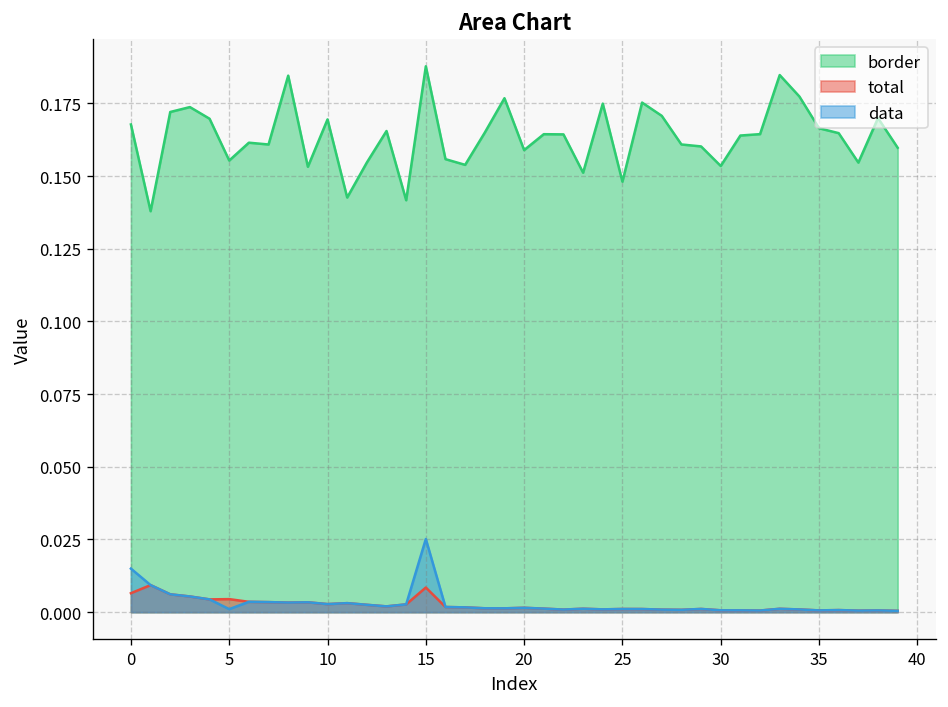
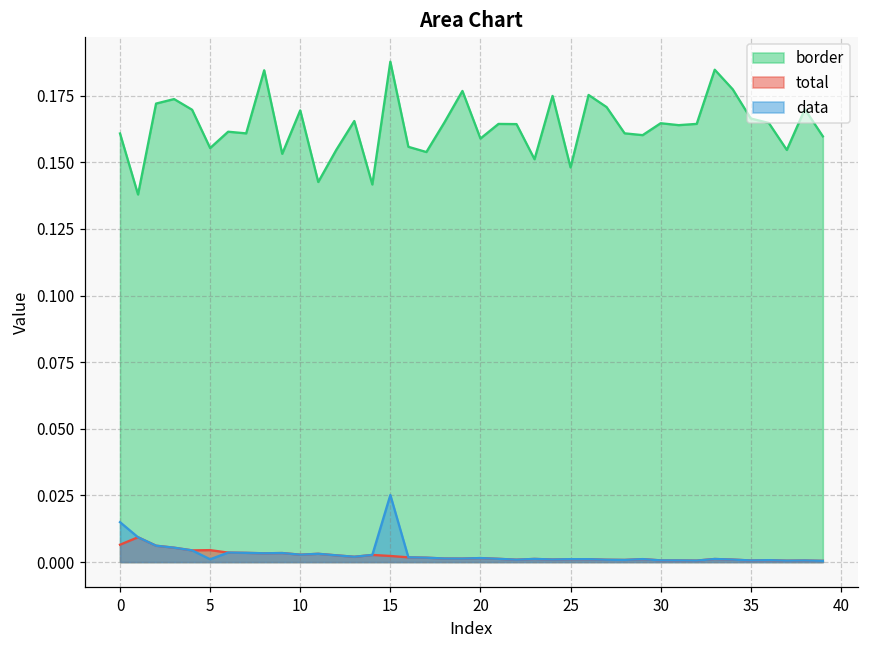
  {
    "border": {
-     "0": 0.168,
+     "0": 0.161,
      "5": 0.155,
      "10": 0.169,
      "15": 0.188,
      "20": 0.159,
      "25": 0.148,
-     "30": 0.153,
+     "30": 0.165,
      "35": 0.166
    },
    "total": {
      "0": 0.007,
      "5": 0.004,
-     "15": 0.008
+     "15": 0.002
    },
    "data": {
      "0": 0.015,
      "5": 0.001,
      "15": 0.025
    }
  }
